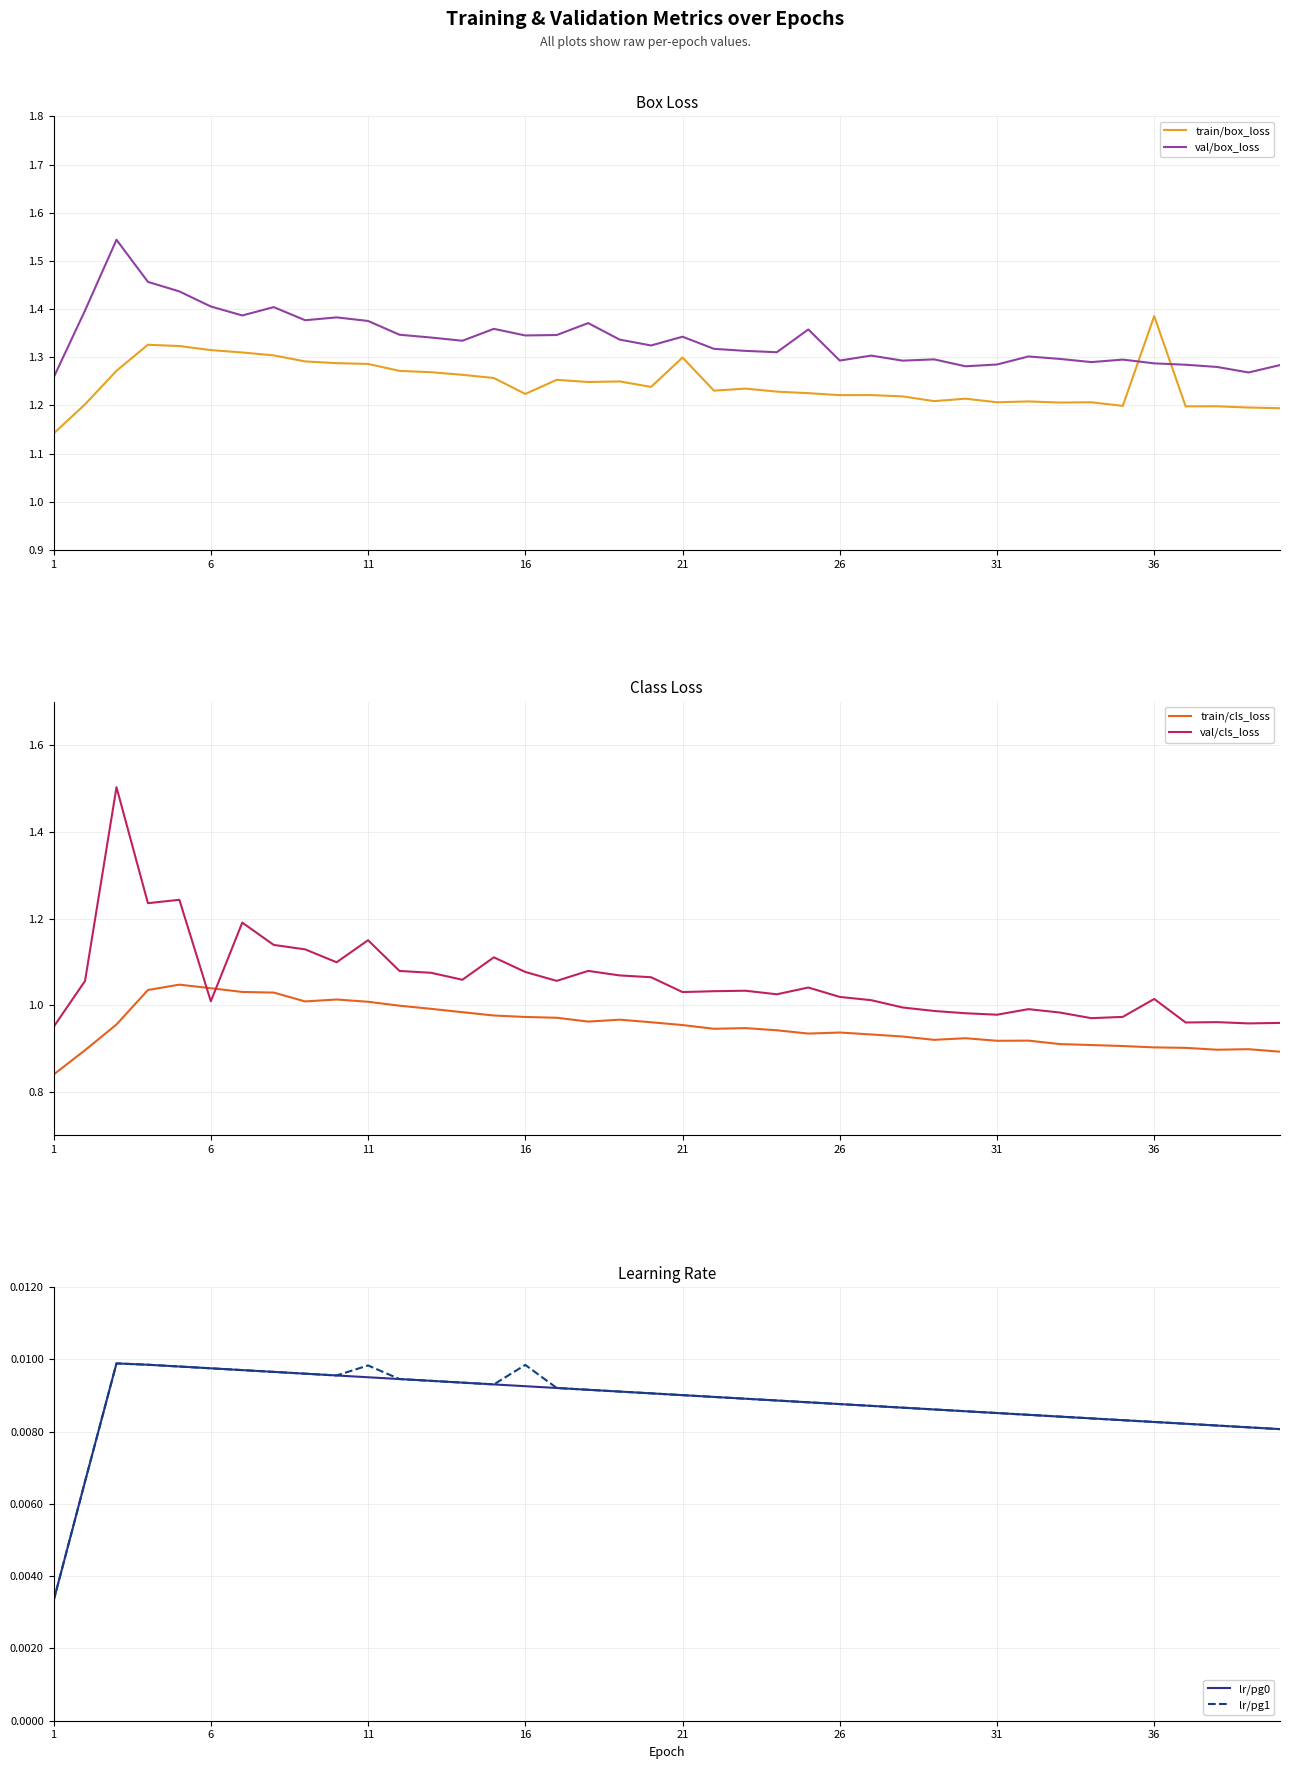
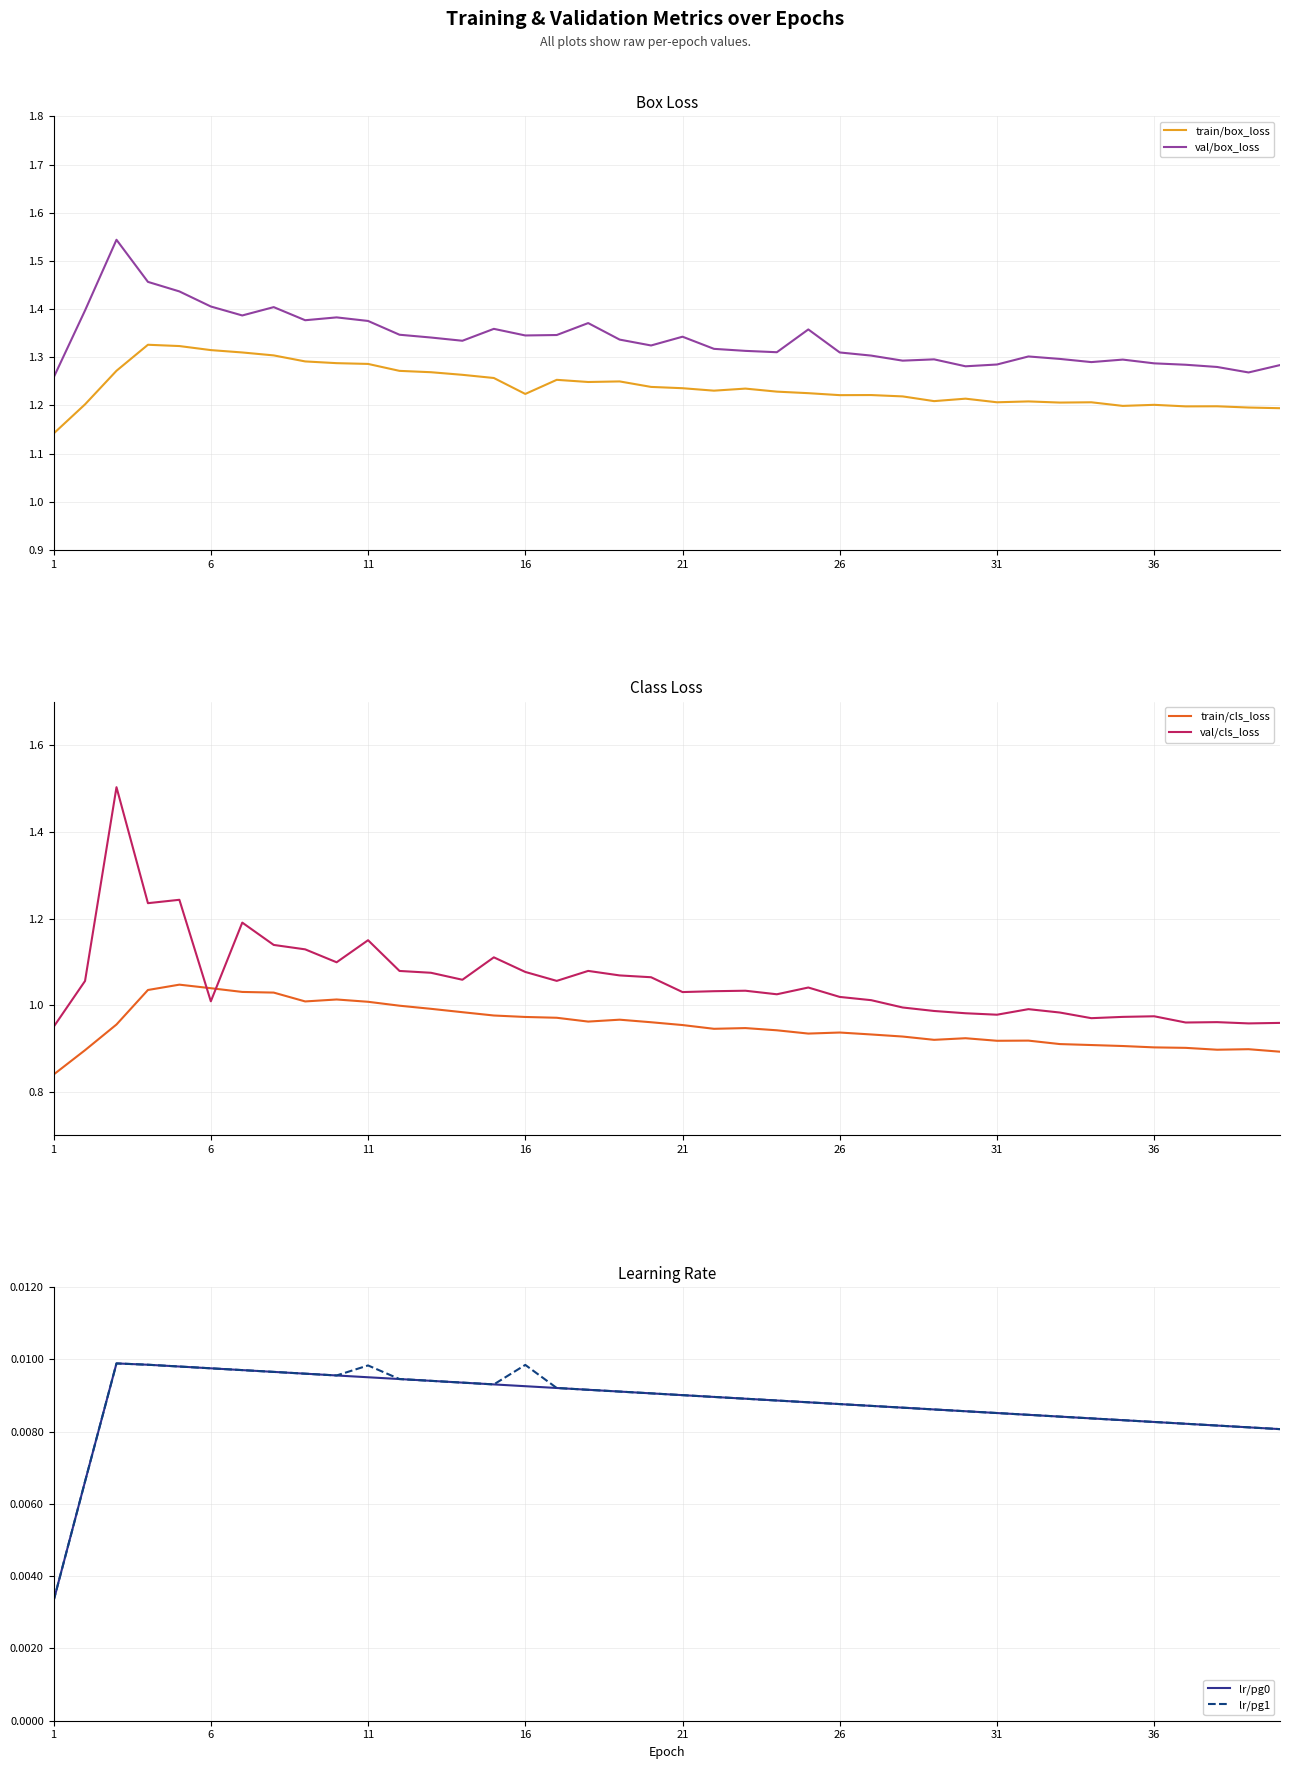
  {
    "Box Loss": {
      "train/box_loss": {
        "1": 1.14,
        "6": 1.31,
        "11": 1.29,
        "16": 1.22,
-       "21": 1.30,
+       "21": 1.24,
        "26": 1.22,
        "31": 1.21,
-       "36": 1.39
+       "36": 1.20
      },
      "val/box_loss": {
        "1": 1.26,
        "6": 1.41,
        "11": 1.38,
        "16": 1.35,
        "21": 1.34,
-       "26": 1.29,
+       "26": 1.31,
        "31": 1.28,
        "36": 1.29
      }
    },
    "Class Loss": {
      "train/cls_loss": {
        "1": 0.84,
        "6": 1.04,
        "11": 1.01,
        "16": 0.97,
        "21": 0.95,
        "26": 0.94,
        "31": 0.92,
        "36": 0.90
      },
      "val/cls_loss": {
        "1": 0.95,
        "6": 1.01,
        "11": 1.15,
        "16": 1.08,
        "21": 1.03,
        "26": 1.02,
        "31": 0.98,
-       "36": 1.01
+       "36": 0.97
      }
    }
  }
